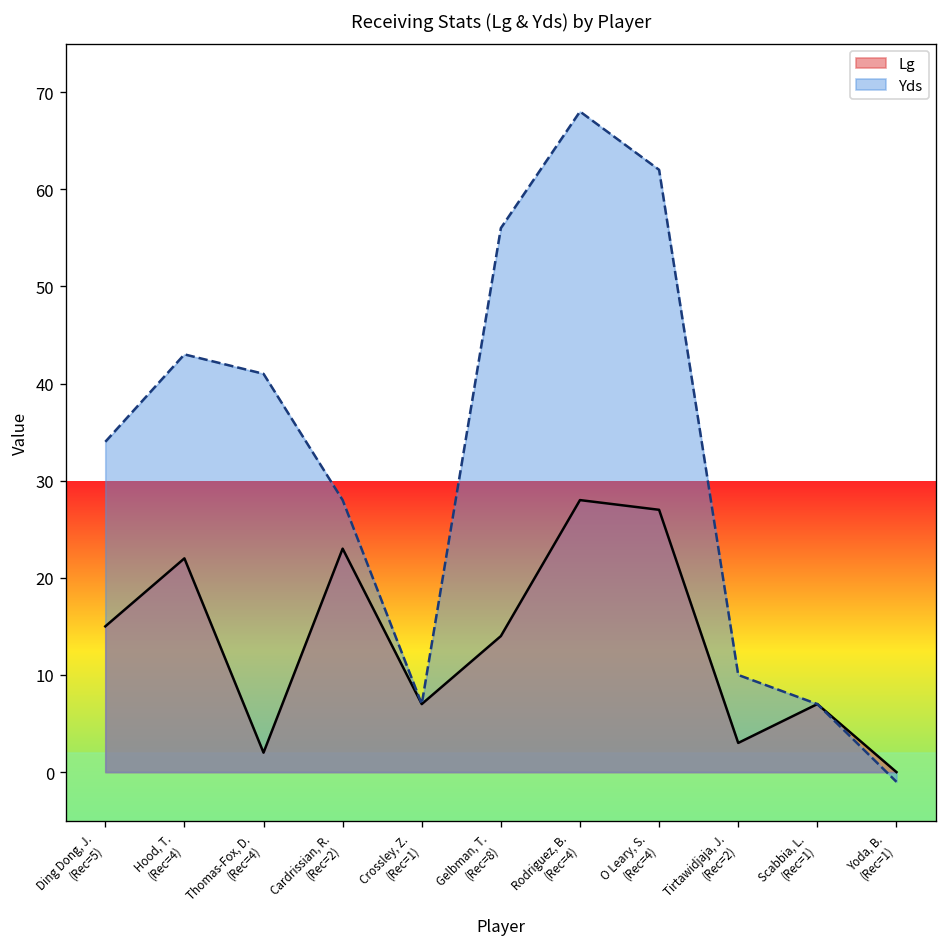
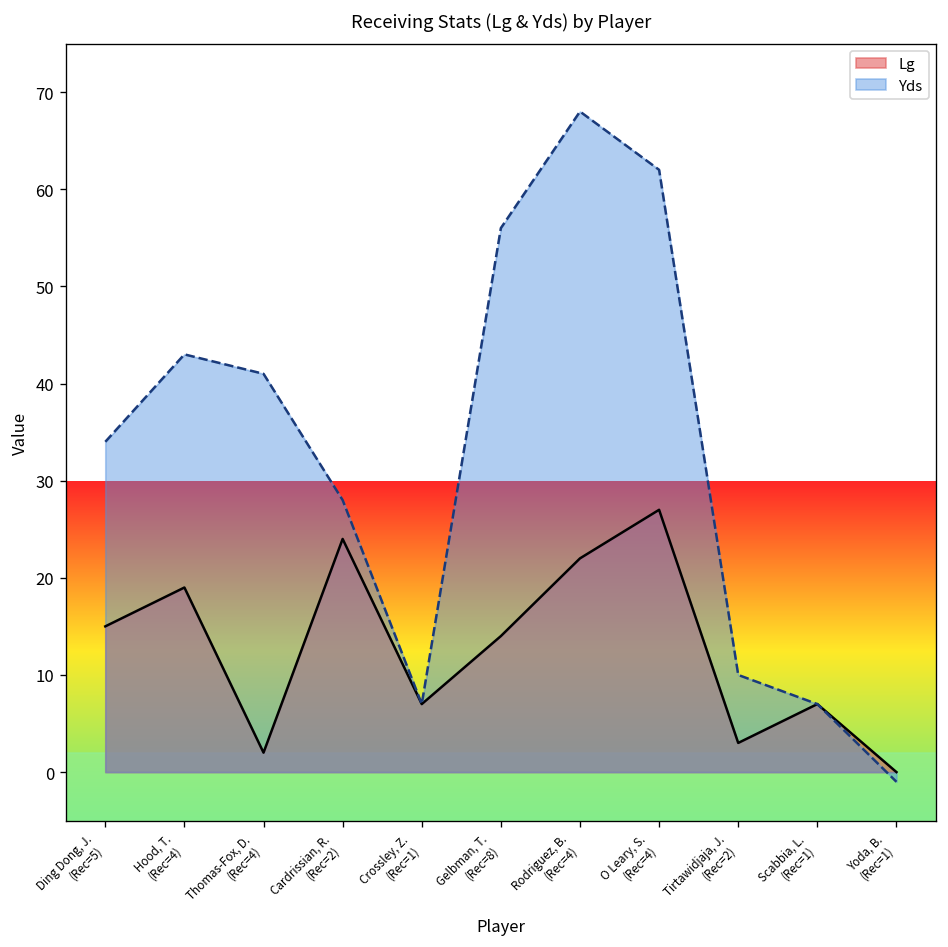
  {
    "Lg": {
      "Ding Dong, J. (Rec=5)": 15,
-     "Hood, T. (Rec=4)": 22,
-     "Cardrissian, R. (Rec=2)": 23,
+     "Hood, T. (Rec=4)": 19,
+     "Cardrissian, R. (Rec=2)": 24,
      "Gelbman, T. (Rec=8)": 14,
-     "Rodriguez, B. (Rec=4)": 28,
+     "Rodriguez, B. (Rec=4)": 22,
      "O Leary, S. (Rec=4)": 27,
      "Tirtawidjaja, J. (Rec=2)": 3
    }
  }
